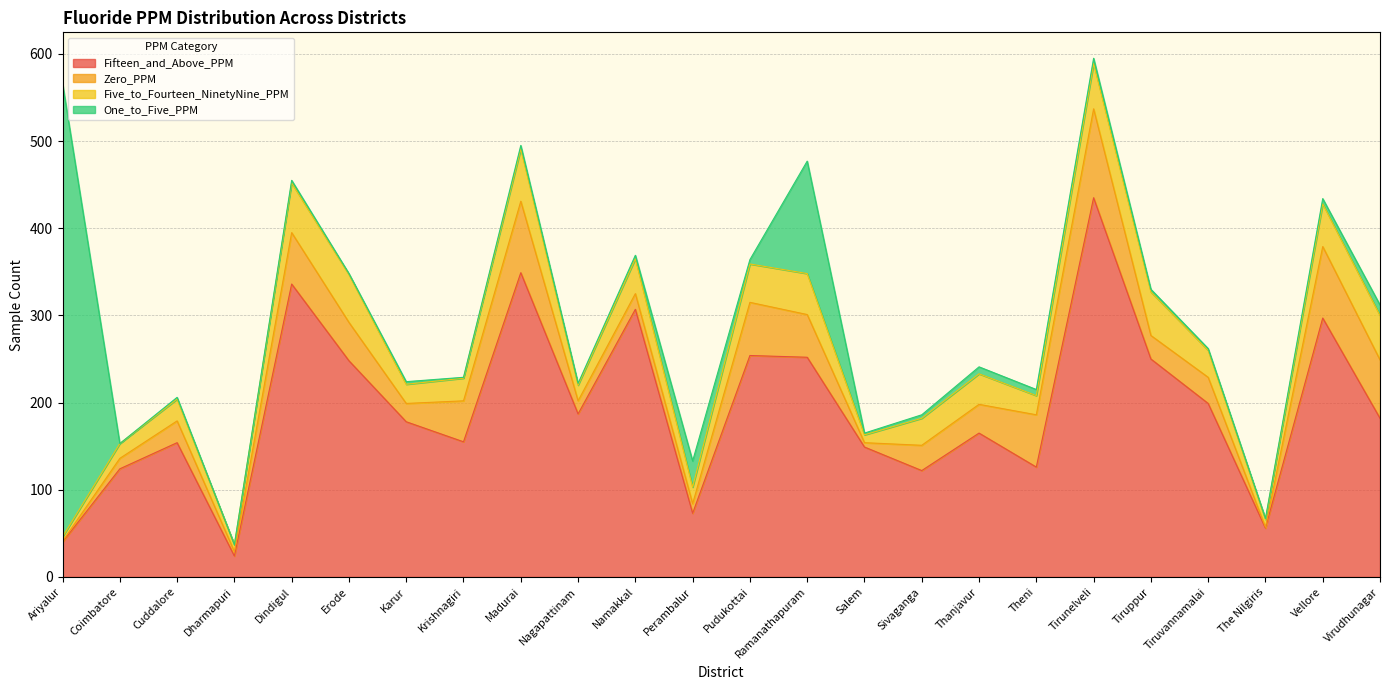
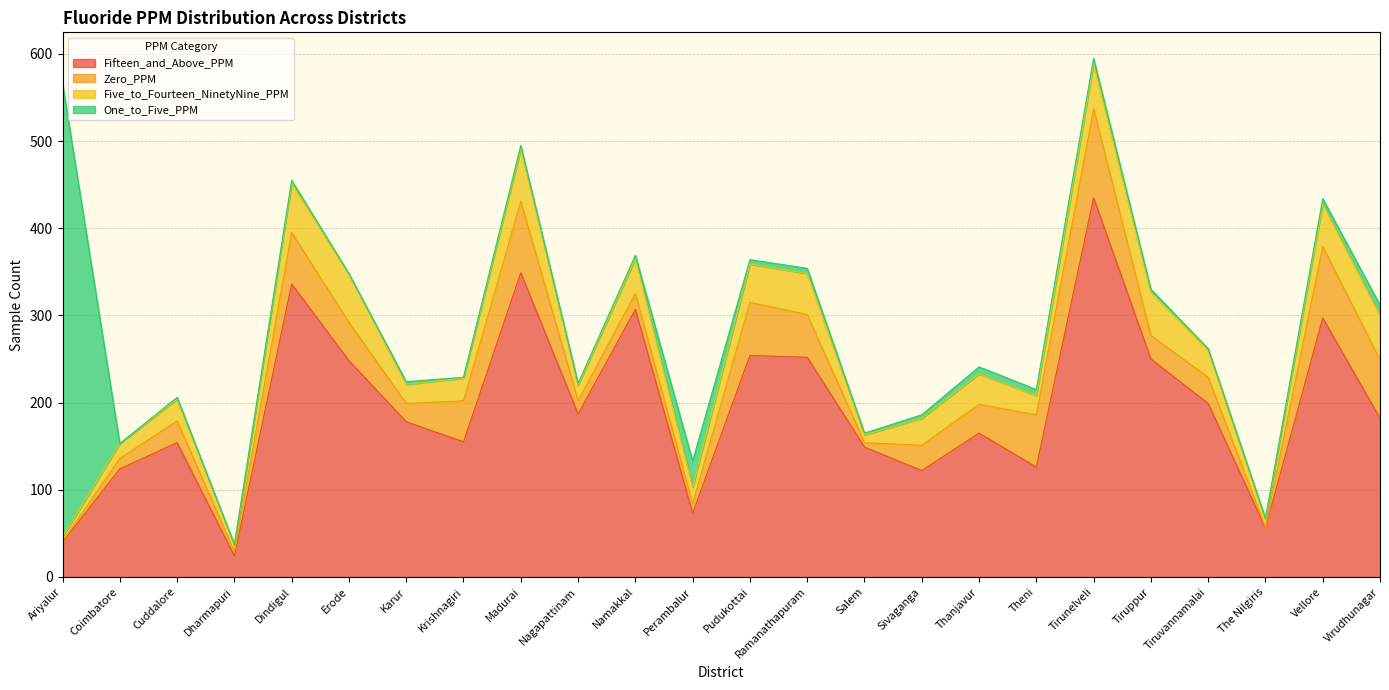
  {
    "Fifteen_and_Above_PPM": {
      "Coimbatore": 120,
      "Cuddalore": 150,
      "Dharmapuri": 20,
      "Dindigul": 340,
      "Erode": 250,
      "Karur": 180,
      "Krishnagiri": 160,
      "Madurai": 350,
      "Nagapattinam": 190,
      "Namakkal": 310,
      "Perambalur": 70,
      "Pudukottai": 250,
      "Ramanathapuram": 250,
      "Salem": 150,
      "Sivaganga": 120,
      "Thanjavur": 170,
      "Theni": 130,
      "Tirunelveli": 440,
      "Tiruppur": 250,
      "Tiruvannamalai": 200,
      "Vellore": 300,
      "Virudhunagar": 180
    },
    "One_to_Five_PPM": {
      "Ariyalur": 520,
      "Dindigul": 0,
      "Karur": 0,
      "Madurai": 0,
      "Namakkal": 0,
      "Perambalur": 30,
      "Pudukottai": 10,
-     "Ramanathapuram": 130,
+     "Ramanathapuram": 10,
      "Sivaganga": 0,
      "Thanjavur": 10,
      "Theni": 10,
      "Tirunelveli": 10,
      "Tiruppur": 0,
      "Vellore": 10,
      "Virudhunagar": 10
    }
  }
